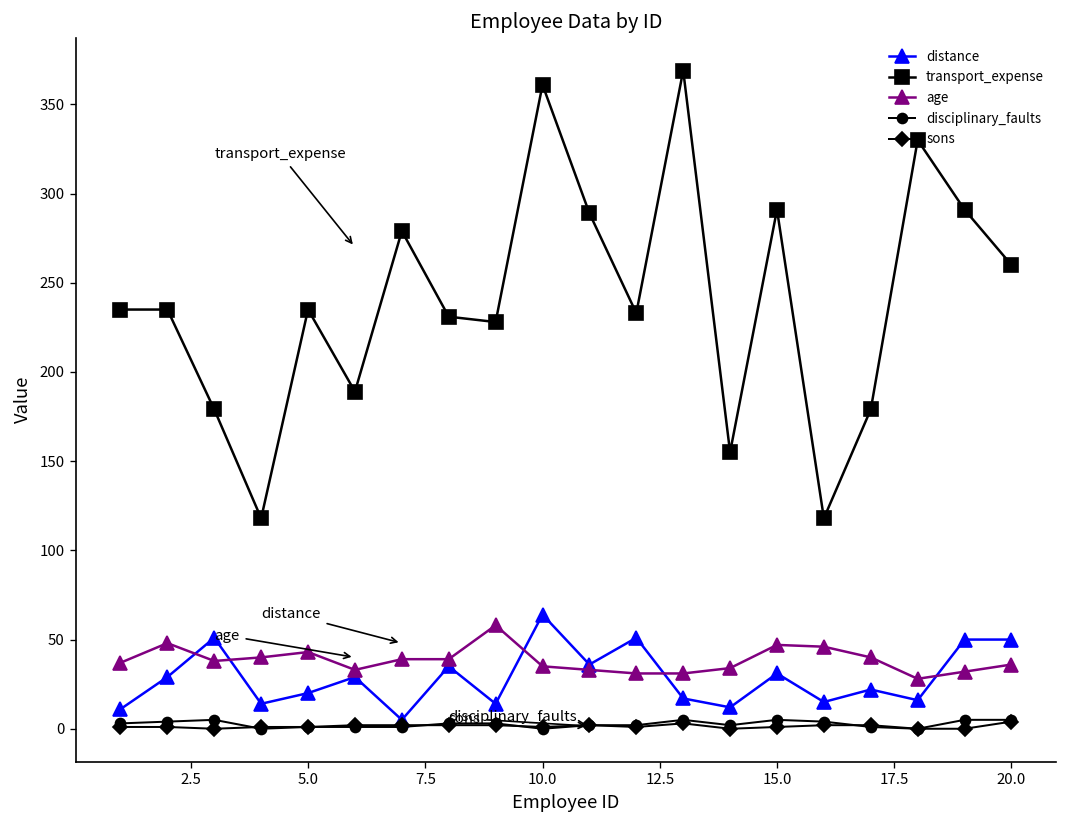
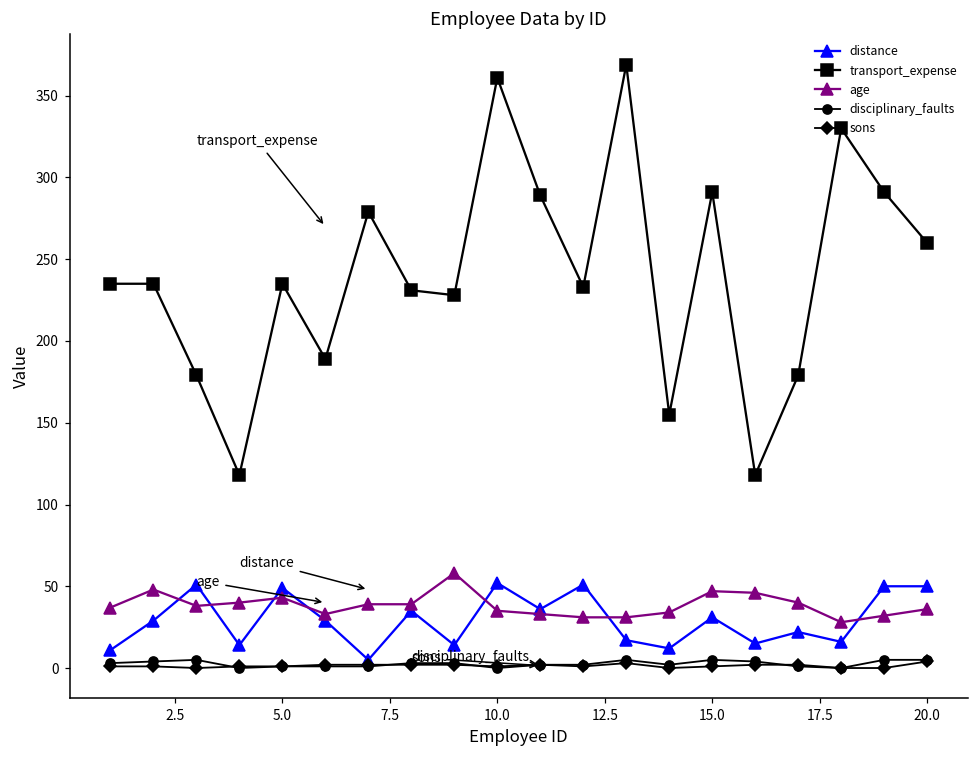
  {
    "distance": {
-     "5.0": 20,
-     "10.0": 64,
+     "5.0": 49,
+     "10.0": 52,
      "15.0": 31,
      "20.0": 50
    },
    "age": {
      "5.0": 43,
      "10.0": 35,
      "15.0": 47,
      "20.0": 36
    }
  }
